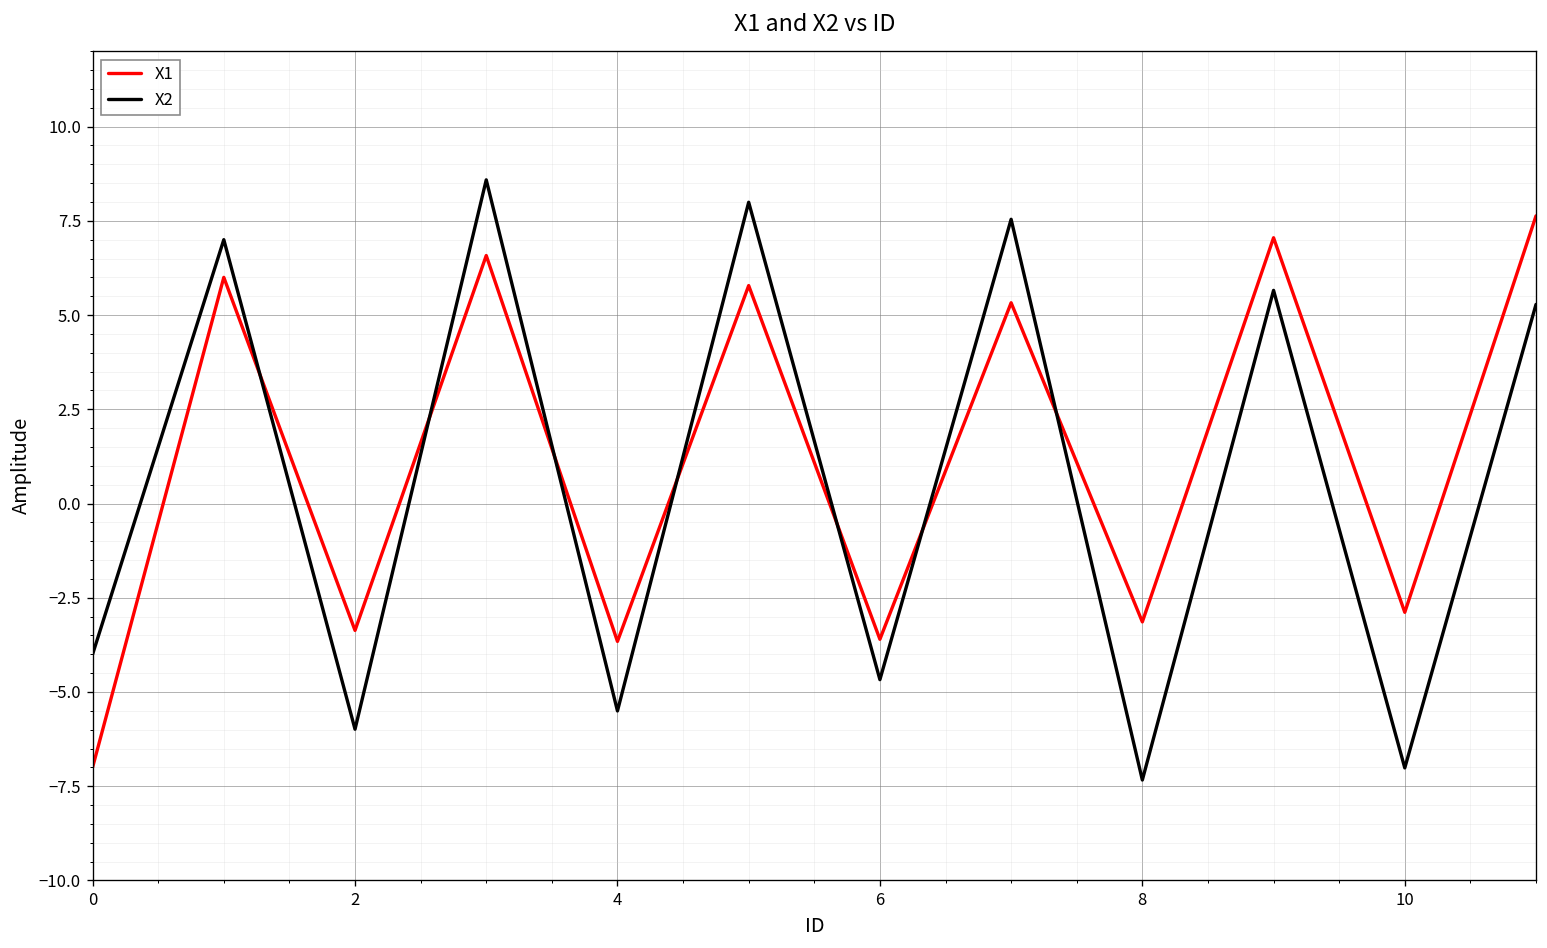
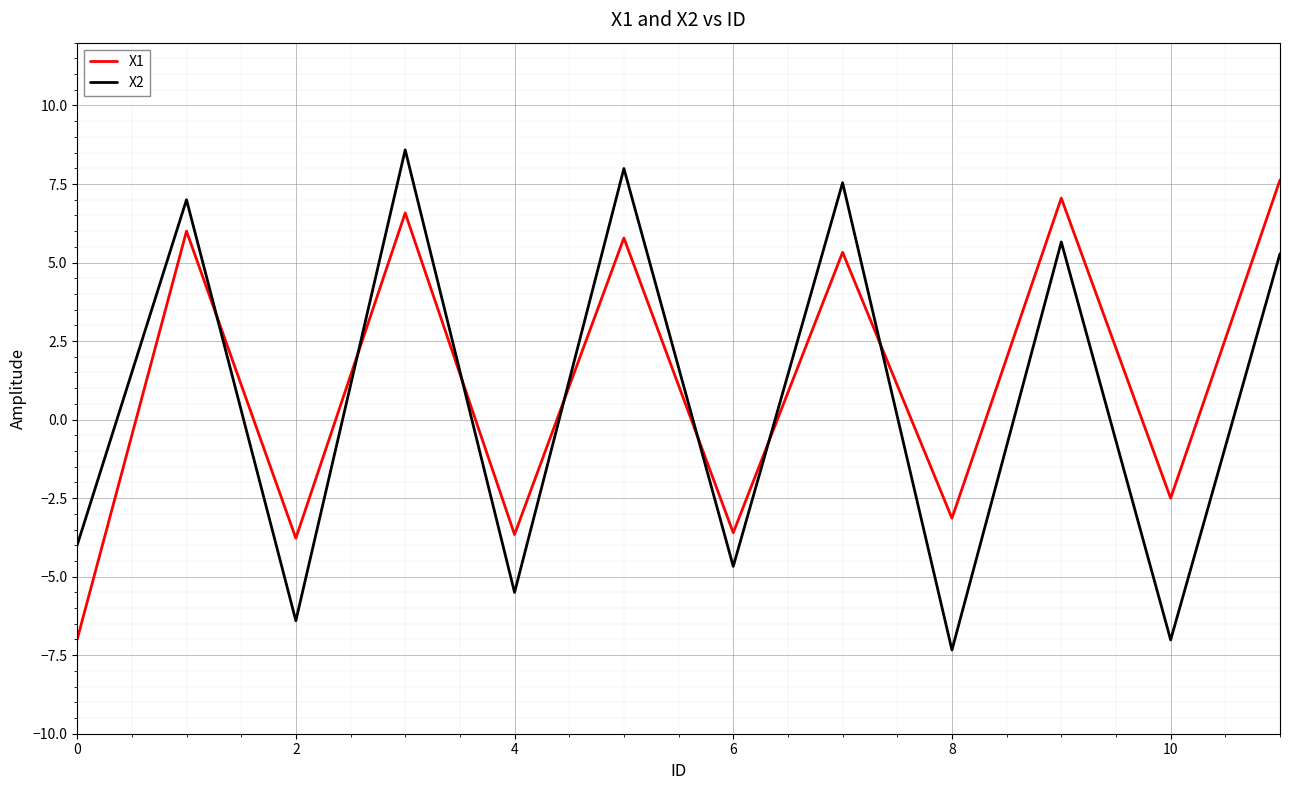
  {
    "X1": {
      "0": -7.0,
-     "2": -3.4,
+     "2": -3.8,
      "4": -3.7,
      "6": -3.6,
      "8": -3.1,
-     "10": -2.9
+     "10": -2.5
    },
    "X2": {
      "0": -4.0,
-     "2": -6.0,
+     "2": -6.4,
      "4": -5.5,
      "6": -4.7,
      "8": -7.3,
      "10": -7.0
    }
  }
